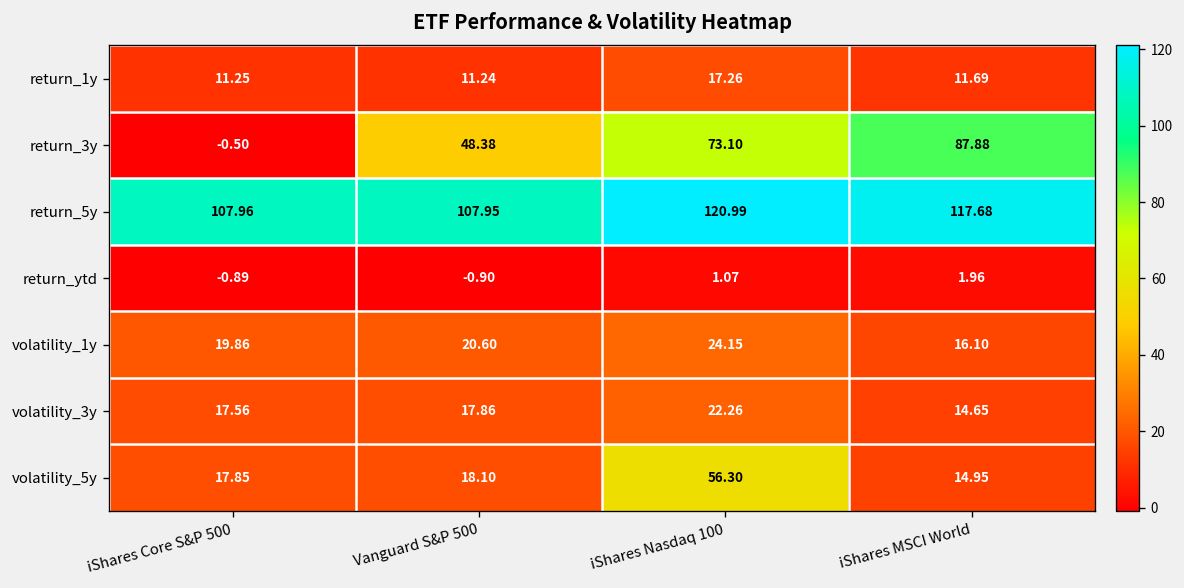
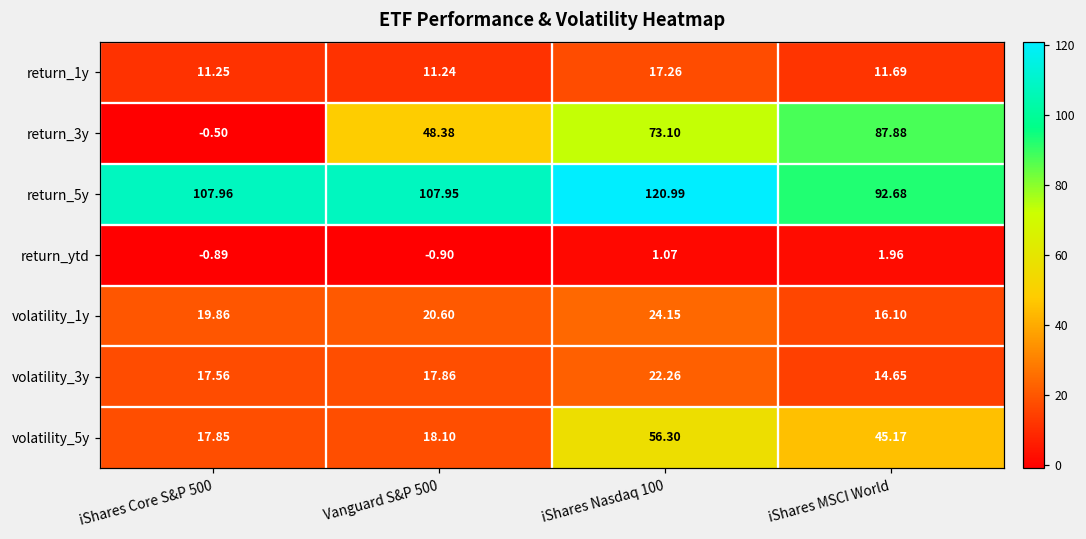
  {
    "return_1y": {
      "iShares Core S&P 500": 11.25,
      "Vanguard S&P 500": 11.24,
      "iShares Nasdaq 100": 17.26,
      "iShares MSCI World": 11.69
    },
    "return_3y": {
      "iShares Core S&P 500": -0.50,
      "Vanguard S&P 500": 48.38,
      "iShares Nasdaq 100": 73.10,
      "iShares MSCI World": 87.88
    },
    "return_5y": {
      "iShares Core S&P 500": 107.96,
      "Vanguard S&P 500": 107.95,
      "iShares Nasdaq 100": 120.99,
-     "iShares MSCI World": 117.68
+     "iShares MSCI World": 92.68
    },
    "return_ytd": {
      "iShares Core S&P 500": -0.89,
      "Vanguard S&P 500": -0.90,
      "iShares Nasdaq 100": 1.07,
      "iShares MSCI World": 1.96
    },
    "volatility_1y": {
      "iShares Core S&P 500": 19.86,
      "Vanguard S&P 500": 20.60,
      "iShares Nasdaq 100": 24.15,
      "iShares MSCI World": 16.10
    },
    "volatility_3y": {
      "iShares Core S&P 500": 17.56,
      "Vanguard S&P 500": 17.86,
      "iShares Nasdaq 100": 22.26,
      "iShares MSCI World": 14.65
    },
    "volatility_5y": {
      "iShares Core S&P 500": 17.85,
      "Vanguard S&P 500": 18.10,
      "iShares Nasdaq 100": 56.30,
-     "iShares MSCI World": 14.95
+     "iShares MSCI World": 45.17
    }
  }
